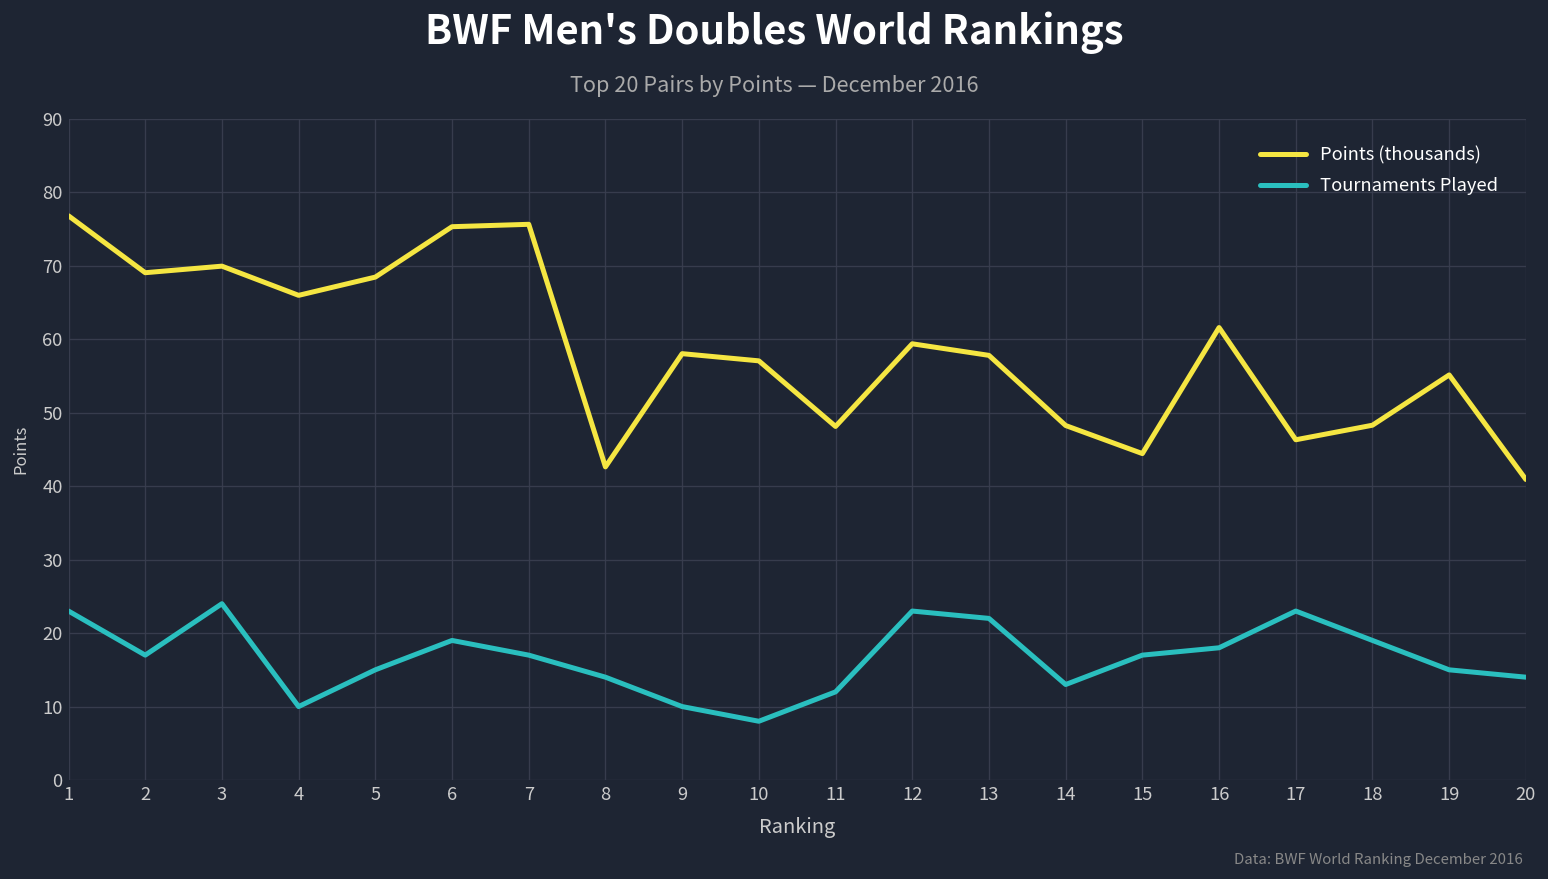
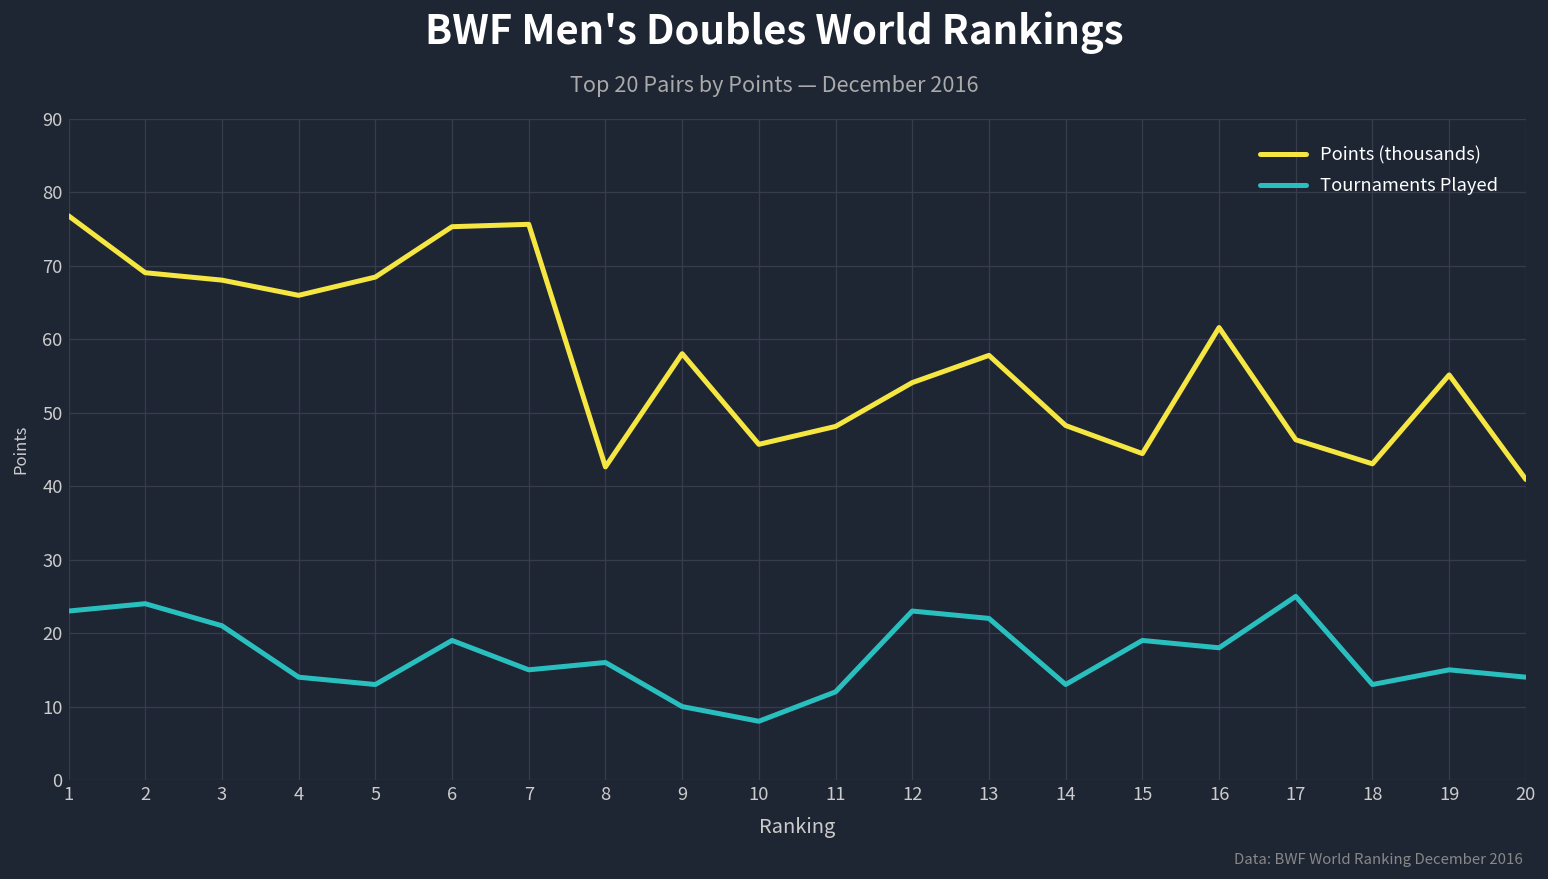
  {
    "Points (thousands)": {
      "1": 77,
      "2": 69,
-     "3": 70,
+     "3": 68,
      "4": 66,
      "5": 68,
      "6": 75,
      "7": 76,
      "8": 43,
      "9": 58,
-     "10": 57,
+     "10": 46,
      "11": 48,
-     "12": 59,
+     "12": 54,
      "13": 58,
      "14": 48,
      "15": 44,
      "16": 62,
      "17": 46,
-     "18": 48,
+     "18": 43,
      "19": 55,
      "20": 41
    },
    "Tournaments Played": {
      "1": 23,
-     "2": 17,
-     "3": 24,
-     "4": 10,
-     "5": 15,
+     "2": 24,
+     "3": 21,
+     "4": 14,
+     "5": 13,
      "6": 19,
-     "7": 17,
-     "8": 14,
+     "7": 15,
+     "8": 16,
      "9": 10,
      "10": 8,
      "11": 12,
      "12": 23,
      "13": 22,
      "14": 13,
-     "15": 17,
+     "15": 19,
      "16": 18,
-     "17": 23,
-     "18": 19,
+     "17": 25,
+     "18": 13,
      "19": 15,
      "20": 14
    }
  }
